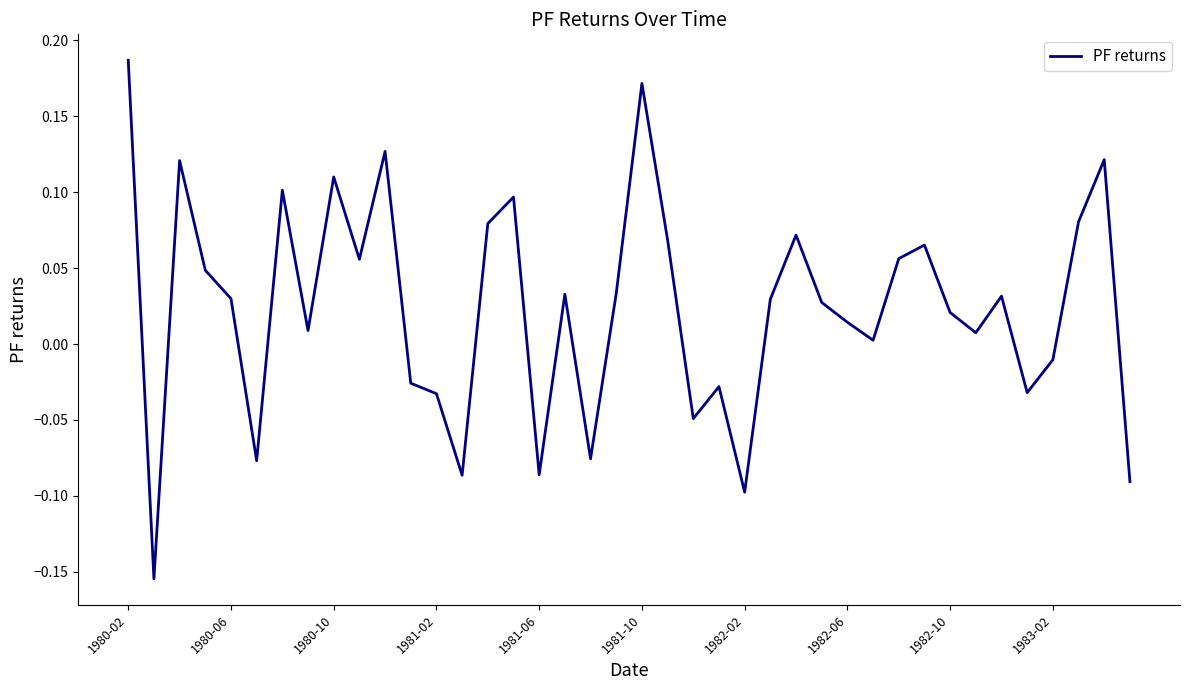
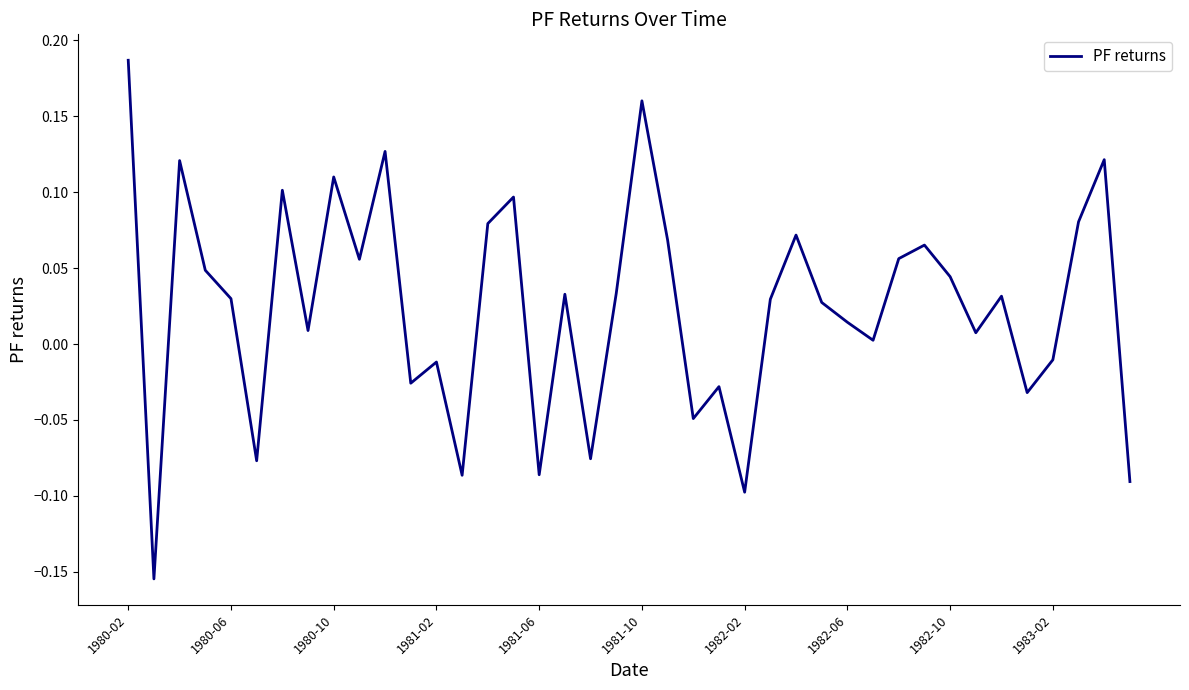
  {
    "1980-02": 0.187,
    "1980-06": 0.030,
    "1980-10": 0.110,
-   "1981-02": -0.033,
+   "1981-02": -0.012,
    "1981-06": -0.086,
-   "1981-10": 0.172,
+   "1981-10": 0.160,
    "1982-02": -0.098,
    "1982-06": 0.014,
-   "1982-10": 0.021,
+   "1982-10": 0.044,
    "1983-02": -0.010
  }
